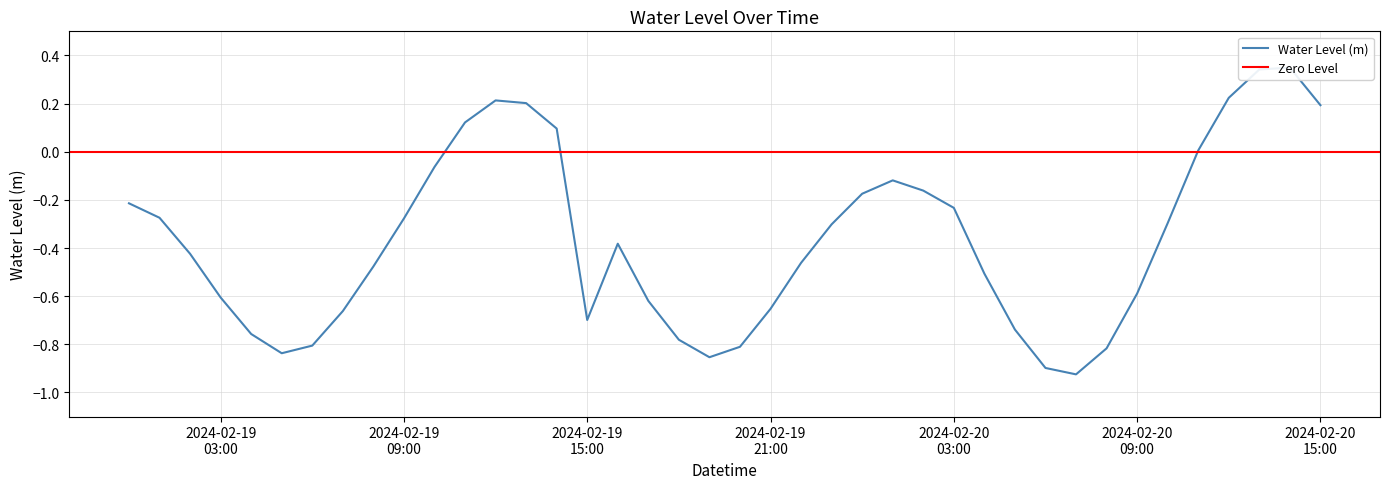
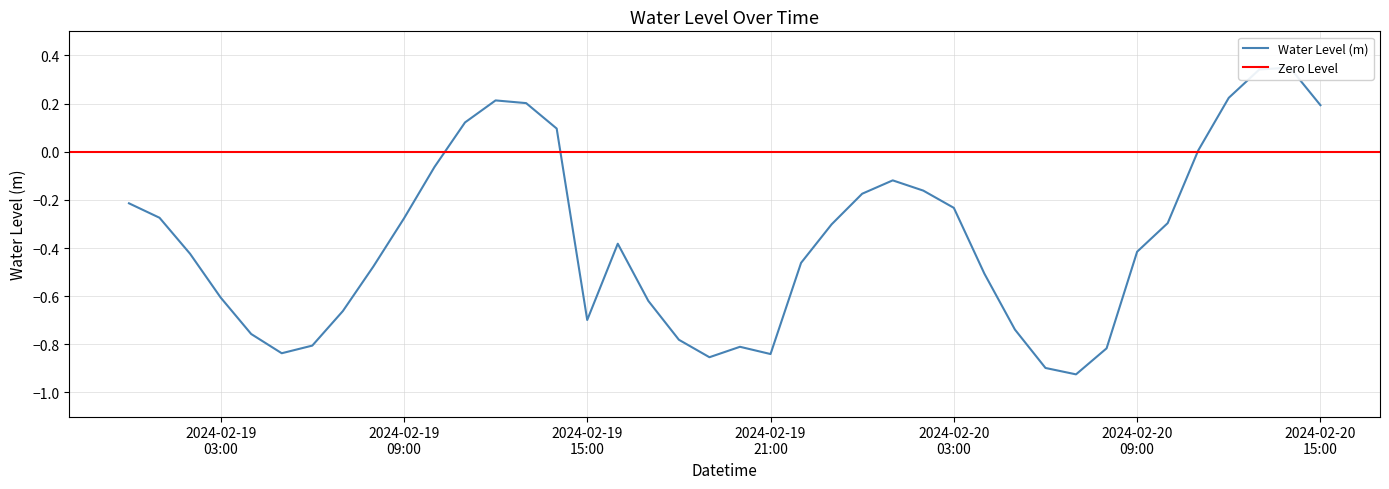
  {
    "2024-02-19 03:00": -0.61,
    "2024-02-19 09:00": -0.28,
    "2024-02-19 15:00": -0.70,
-   "2024-02-19 21:00": -0.65,
+   "2024-02-19 21:00": -0.84,
    "2024-02-20 03:00": -0.23,
-   "2024-02-20 09:00": -0.59,
+   "2024-02-20 09:00": -0.42,
    "2024-02-20 15:00": 0.19
  }
